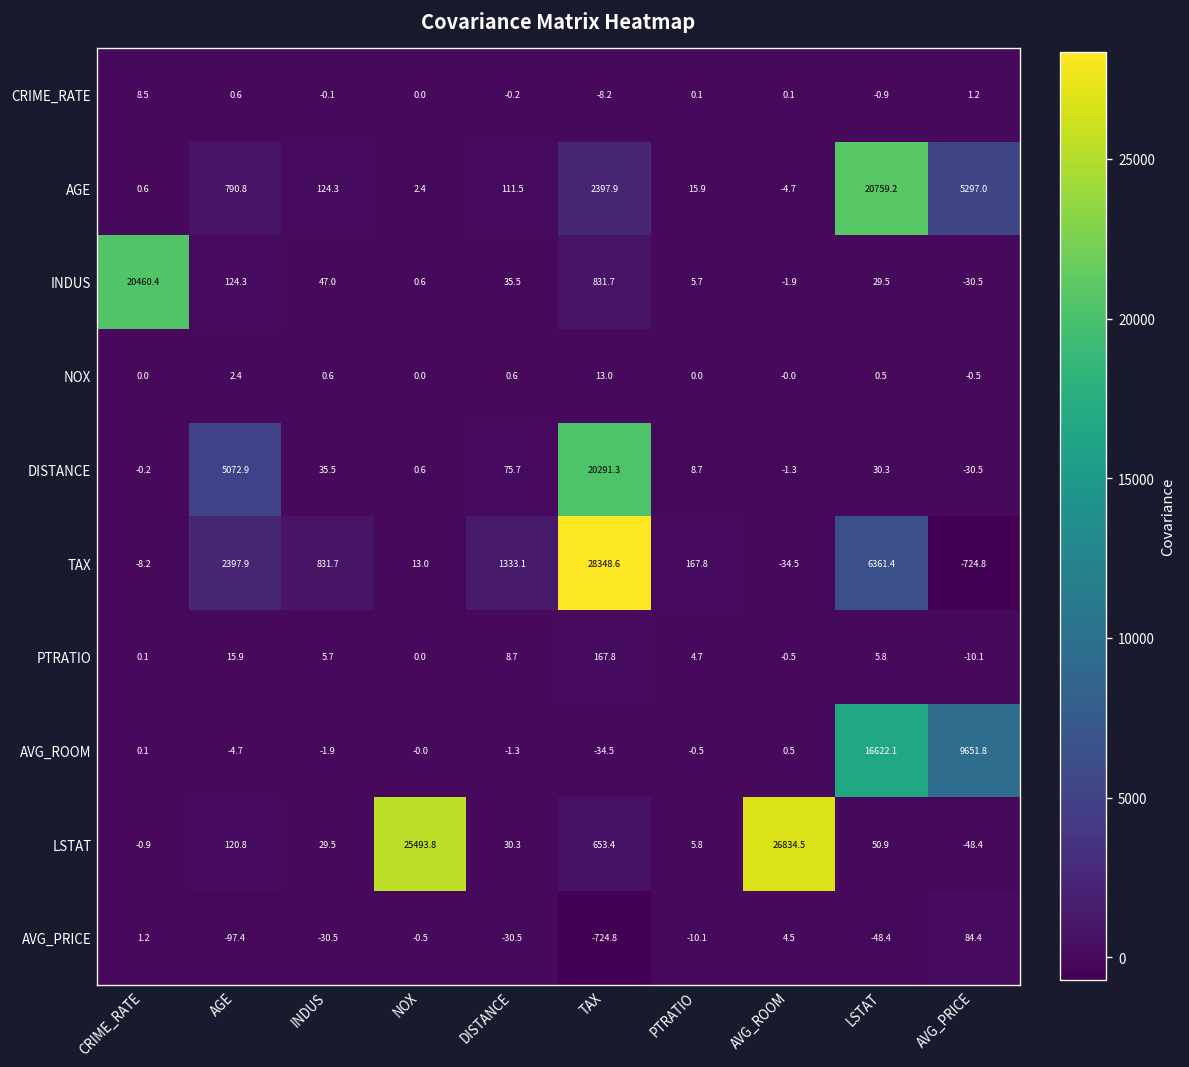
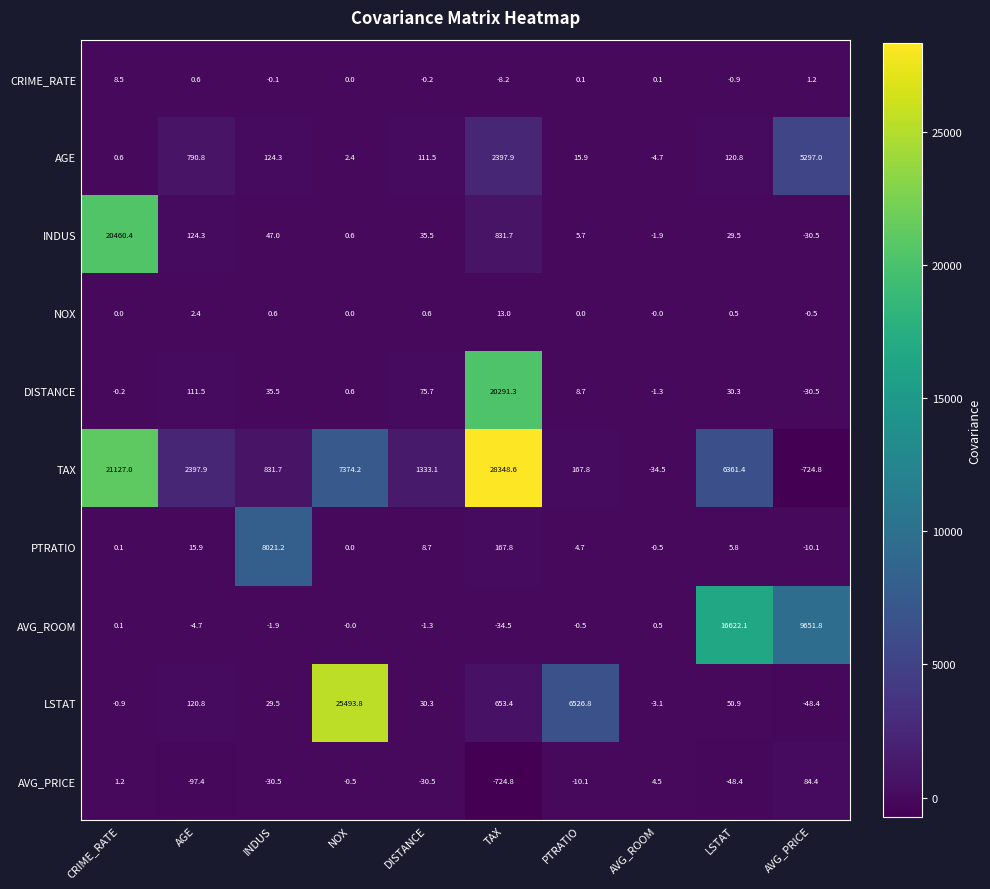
  {
    "CRIME_RATE": {
      "CRIME_RATE": 8.5,
      "AGE": 0.6,
      "INDUS": -0.1,
      "NOX": 0.0,
      "DISTANCE": -0.2,
      "TAX": -8.2,
      "PTRATIO": 0.1,
      "AVG_ROOM": 0.1,
      "LSTAT": -0.9,
      "AVG_PRICE": 1.2
    },
    "AGE": {
      "CRIME_RATE": 0.6,
      "AGE": 790.8,
      "INDUS": 124.3,
      "NOX": 2.4,
      "DISTANCE": 111.5,
      "TAX": 2397.9,
      "PTRATIO": 15.9,
      "AVG_ROOM": -4.7,
-     "LSTAT": 20759.2,
+     "LSTAT": 120.8,
      "AVG_PRICE": 5297.0
    },
    "INDUS": {
      "CRIME_RATE": 20460.4,
      "AGE": 124.3,
      "INDUS": 47.0,
      "NOX": 0.6,
      "DISTANCE": 35.5,
      "TAX": 831.7,
      "PTRATIO": 5.7,
      "AVG_ROOM": -1.9,
      "LSTAT": 29.5,
      "AVG_PRICE": -30.5
    },
    "NOX": {
      "CRIME_RATE": 0.0,
      "AGE": 2.4,
      "INDUS": 0.6,
      "NOX": 0.0,
      "DISTANCE": 0.6,
      "TAX": 13.0,
      "PTRATIO": 0.0,
      "AVG_ROOM": -0.0,
      "LSTAT": 0.5,
      "AVG_PRICE": -0.5
    },
    "DISTANCE": {
      "CRIME_RATE": -0.2,
-     "AGE": 5072.9,
+     "AGE": 111.5,
      "INDUS": 35.5,
      "NOX": 0.6,
      "DISTANCE": 75.7,
      "TAX": 20291.3,
      "PTRATIO": 8.7,
      "AVG_ROOM": -1.3,
      "LSTAT": 30.3,
      "AVG_PRICE": -30.5
    },
    "TAX": {
-     "CRIME_RATE": -8.2,
+     "CRIME_RATE": 21127.0,
      "AGE": 2397.9,
      "INDUS": 831.7,
-     "NOX": 13.0,
+     "NOX": 7374.2,
      "DISTANCE": 1333.1,
      "TAX": 28348.6,
      "PTRATIO": 167.8,
      "AVG_ROOM": -34.5,
      "LSTAT": 6361.4,
      "AVG_PRICE": -724.8
    },
    "PTRATIO": {
      "CRIME_RATE": 0.1,
      "AGE": 15.9,
-     "INDUS": 5.7,
+     "INDUS": 8021.2,
      "NOX": 0.0,
      "DISTANCE": 8.7,
      "TAX": 167.8,
      "PTRATIO": 4.7,
      "AVG_ROOM": -0.5,
      "LSTAT": 5.8,
      "AVG_PRICE": -10.1
    },
    "AVG_ROOM": {
      "CRIME_RATE": 0.1,
      "AGE": -4.7,
      "INDUS": -1.9,
      "NOX": -0.0,
      "DISTANCE": -1.3,
      "TAX": -34.5,
      "PTRATIO": -0.5,
      "AVG_ROOM": 0.5,
      "LSTAT": 16622.1,
      "AVG_PRICE": 9651.8
    },
    "LSTAT": {
      "CRIME_RATE": -0.9,
      "AGE": 120.8,
      "INDUS": 29.5,
      "NOX": 25493.8,
      "DISTANCE": 30.3,
      "TAX": 653.4,
-     "PTRATIO": 5.8,
-     "AVG_ROOM": 26834.5,
+     "PTRATIO": 6526.8,
+     "AVG_ROOM": -3.1,
      "LSTAT": 50.9,
      "AVG_PRICE": -48.4
    },
    "AVG_PRICE": {
      "CRIME_RATE": 1.2,
      "AGE": -97.4,
      "INDUS": -30.5,
      "NOX": -0.5,
      "DISTANCE": -30.5,
      "TAX": -724.8,
      "PTRATIO": -10.1,
      "AVG_ROOM": 4.5,
      "LSTAT": -48.4,
      "AVG_PRICE": 84.4
    }
  }
